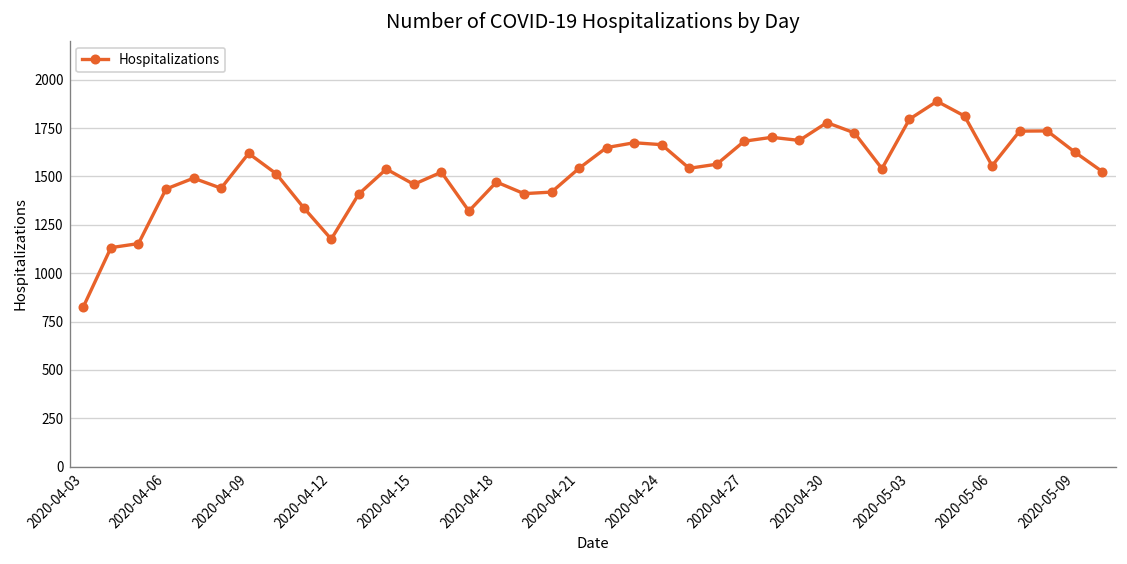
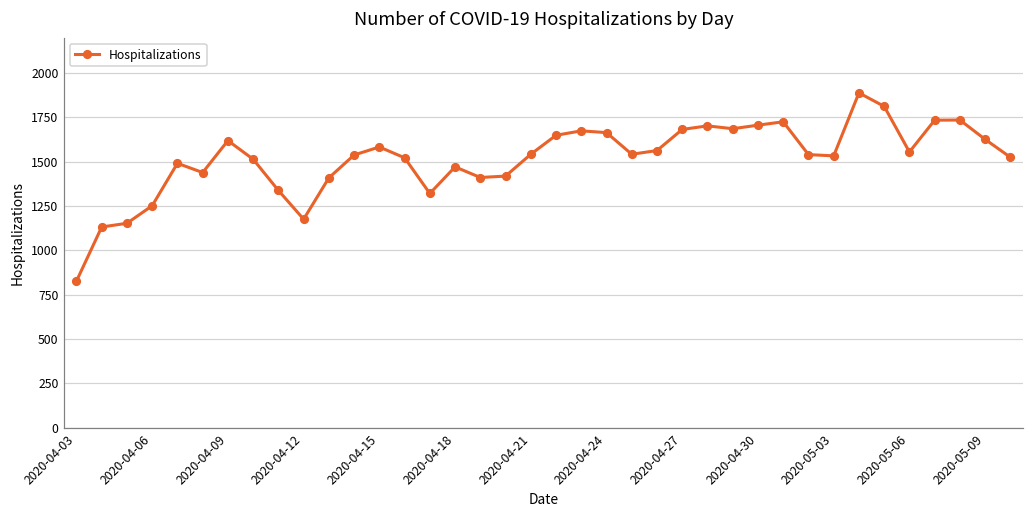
  {
    "2020-04-03": 830,
-   "2020-04-06": 1440,
+   "2020-04-06": 1250,
    "2020-04-09": 1620,
    "2020-04-12": 1180,
-   "2020-04-15": 1460,
+   "2020-04-15": 1580,
    "2020-04-18": 1470,
    "2020-04-21": 1540,
    "2020-04-24": 1660,
    "2020-04-27": 1680,
-   "2020-04-30": 1780,
-   "2020-05-03": 1800,
+   "2020-04-30": 1710,
+   "2020-05-03": 1530,
    "2020-05-06": 1560,
    "2020-05-09": 1630
  }
